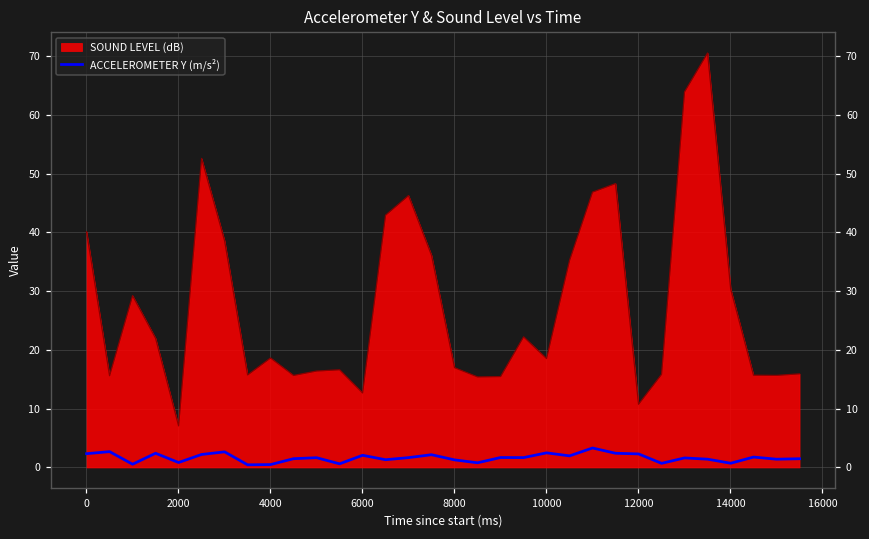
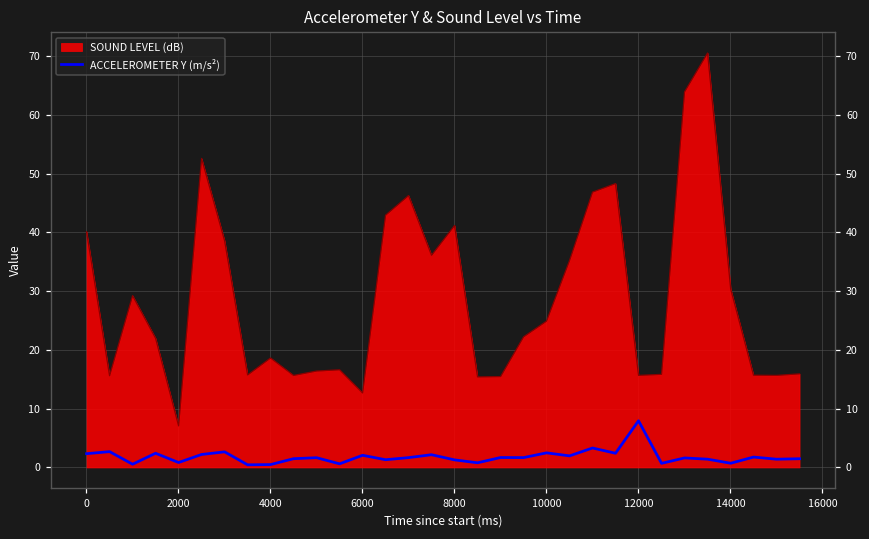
  {
    "SOUND LEVEL (dB)": {
      "0": 40,
      "2000": 7,
      "4000": 19,
      "6000": 13,
-     "8000": 17,
-     "10000": 19,
-     "12000": 11,
+     "8000": 41,
+     "10000": 25,
+     "12000": 16,
      "14000": 30
    },
    "ACCELEROMETER Y (m/s²)": {
      "0": 2,
      "2000": 1,
      "4000": 0,
      "6000": 2,
      "8000": 1,
      "10000": 2,
-     "12000": 2,
+     "12000": 8,
      "14000": 1
    }
  }
